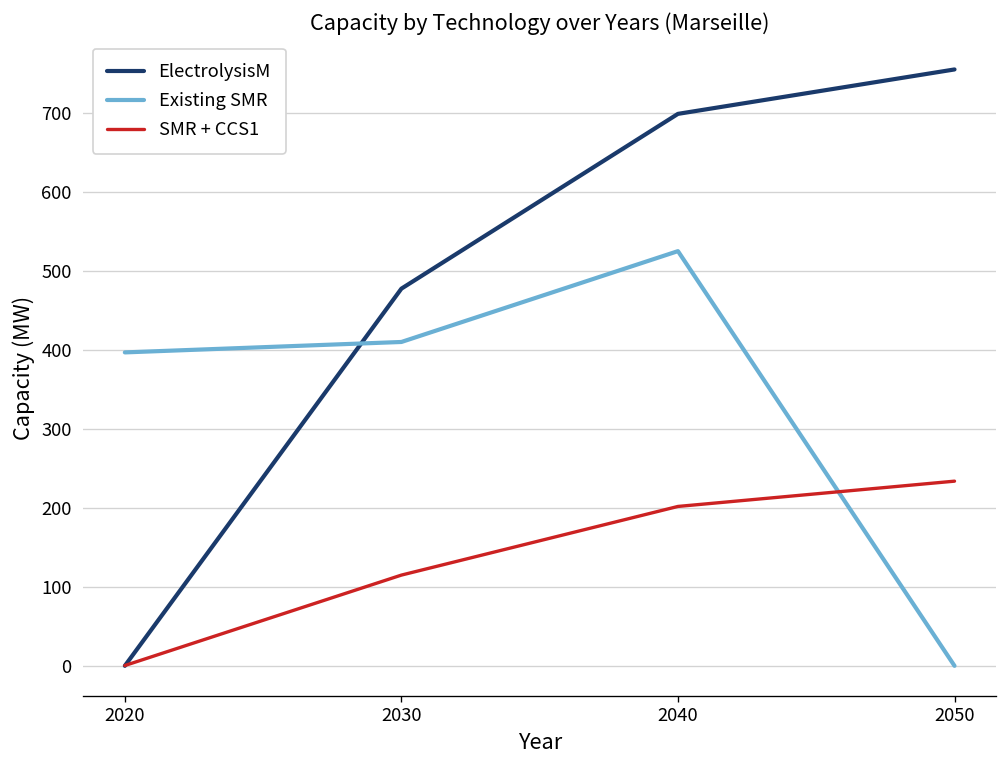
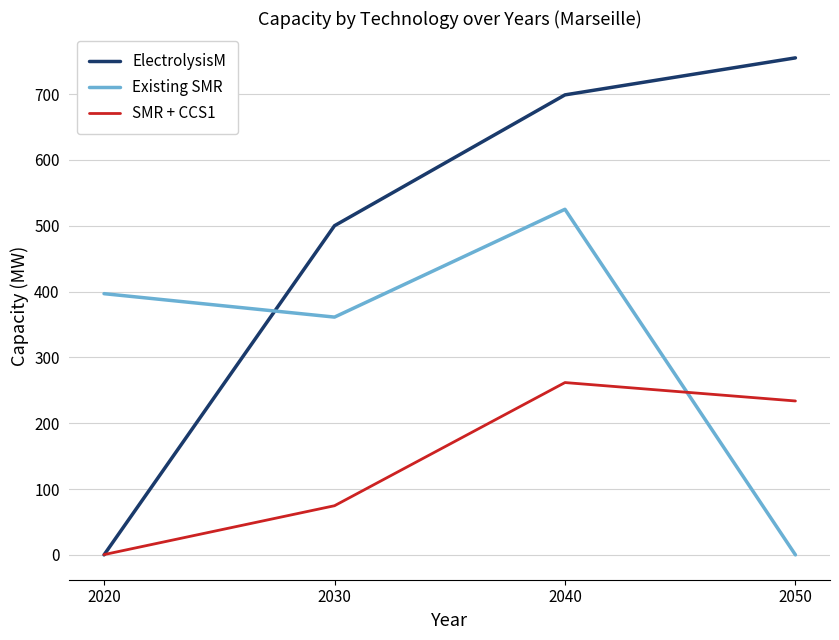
  {
    "ElectrolysisM": {
-     "2030": 480,
+     "2030": 500,
      "2040": 700,
      "2050": 760
    },
    "Existing SMR": {
      "2020": 400,
-     "2030": 410,
+     "2030": 360,
      "2040": 530,
      "2050": 0
    },
    "SMR + CCS1": {
-     "2030": 110,
-     "2040": 200,
+     "2030": 70,
+     "2040": 260,
      "2050": 230
    }
  }
